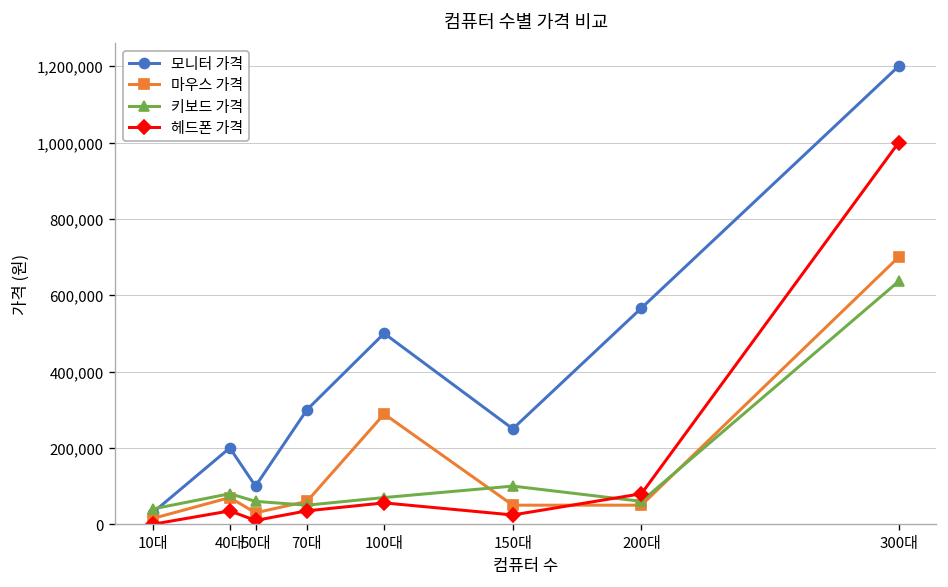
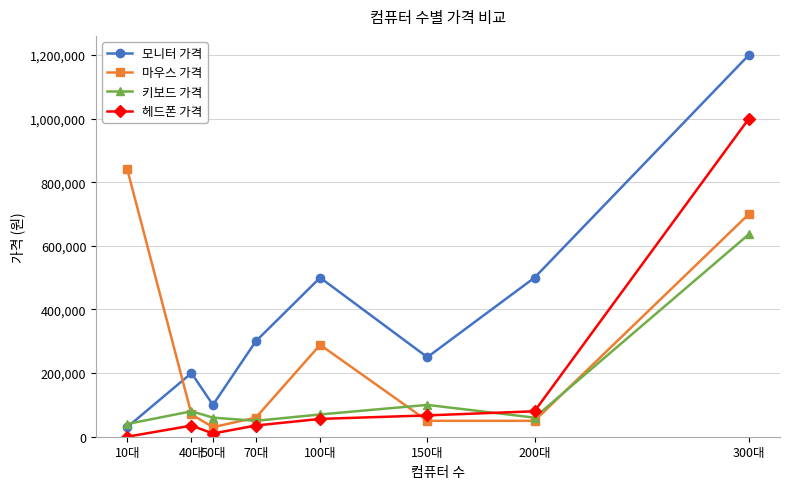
  {
    "모니터 가격": {
      "10대": "30,000",
      "70대": "300,000",
      "100대": "500,000",
      "150대": "250,000",
-     "200대": "570,000",
+     "200대": "500,000",
      "300대": "1,200,000"
    },
    "마우스 가격": {
-     "10대": "20,000",
+     "10대": "840,000",
      "70대": "60,000",
      "100대": "290,000",
      "150대": "50,000",
      "200대": "50,000",
      "300대": "700,000"
    },
    "키보드 가격": {
      "10대": "40,000",
      "70대": "50,000",
      "100대": "70,000",
      "150대": "100,000",
      "200대": "60,000",
      "300대": "640,000"
    },
    "헤드폰 가격": {
      "10대": "0",
      "70대": "40,000",
      "100대": "60,000",
-     "150대": "20,000",
+     "150대": "70,000",
      "200대": "80,000",
      "300대": "1,000,000"
    }
  }
